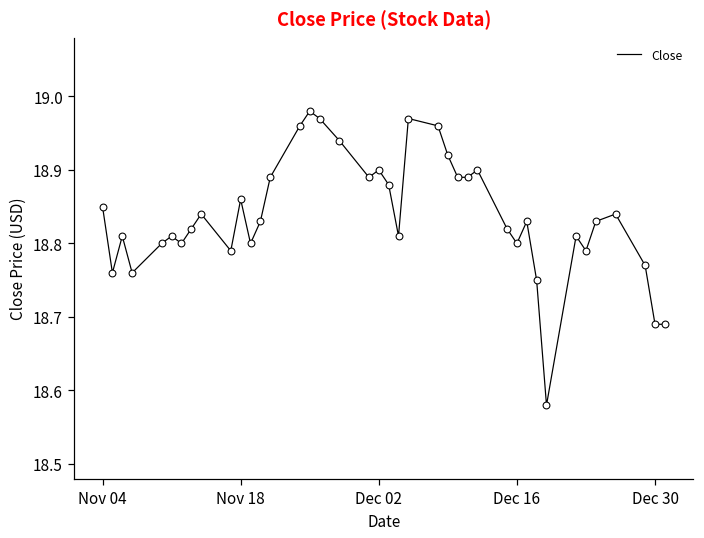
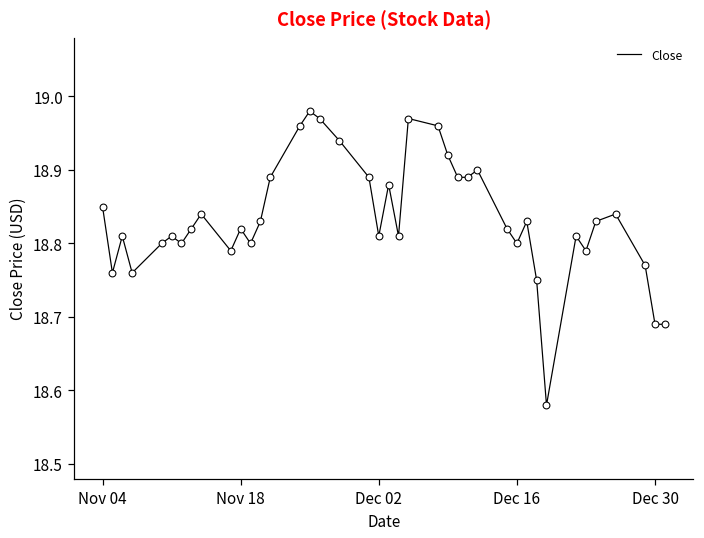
  {
    "Nov 04": 18.85,
-   "Nov 18": 18.86,
-   "Dec 02": 18.90,
+   "Nov 18": 18.82,
+   "Dec 02": 18.81,
    "Dec 16": 18.80,
    "Dec 30": 18.69
  }
